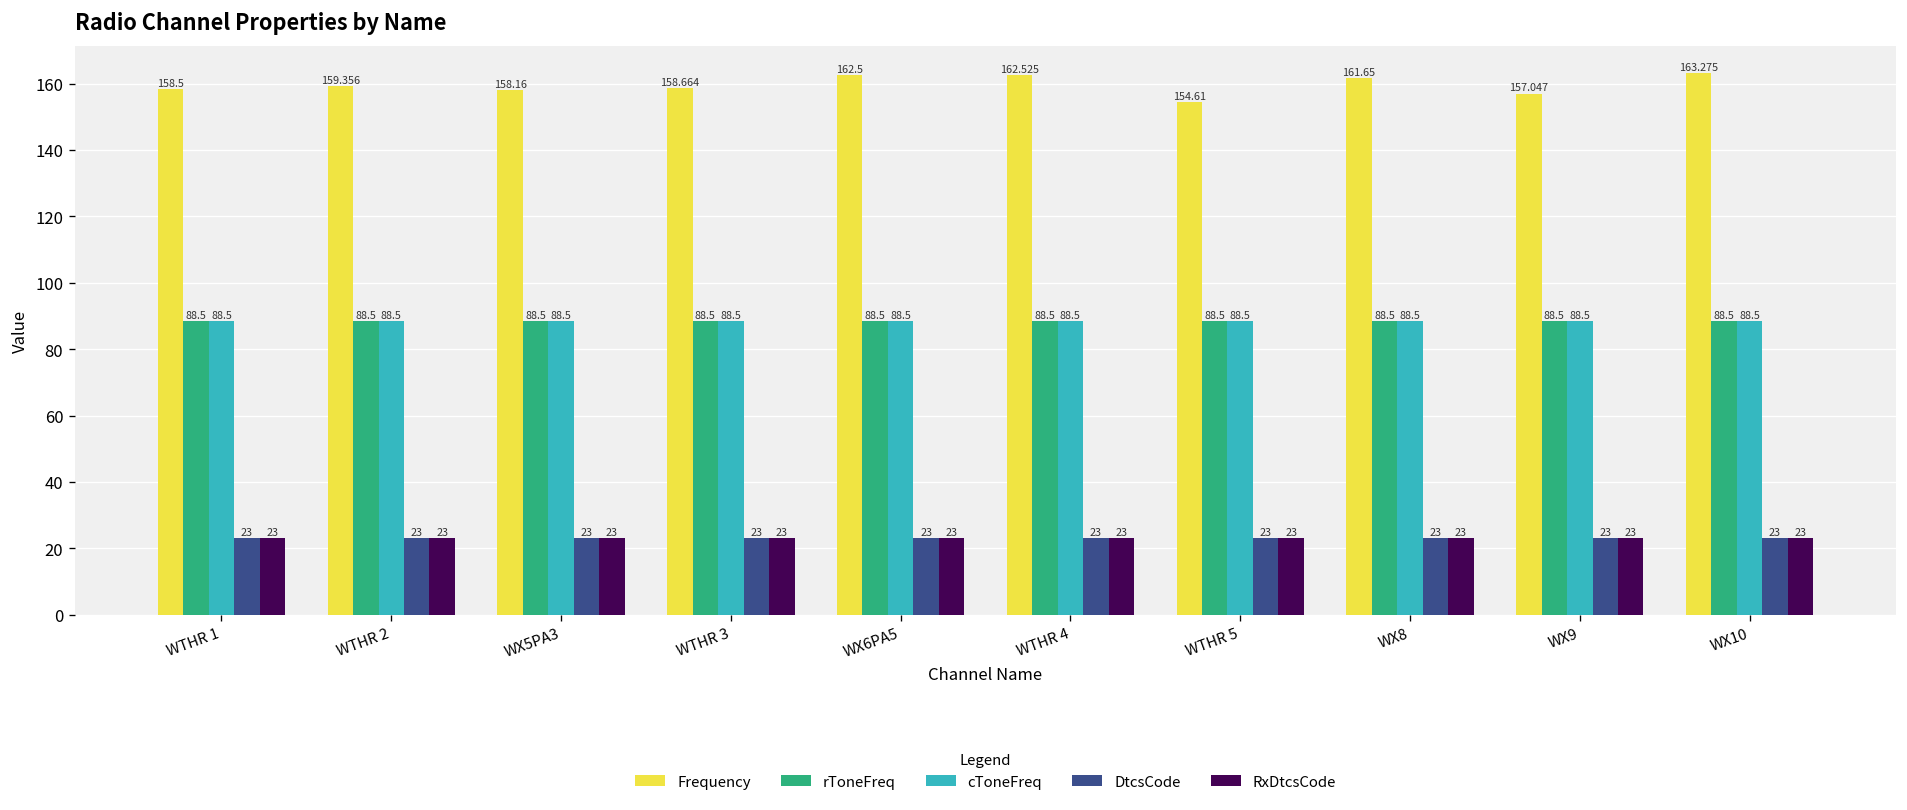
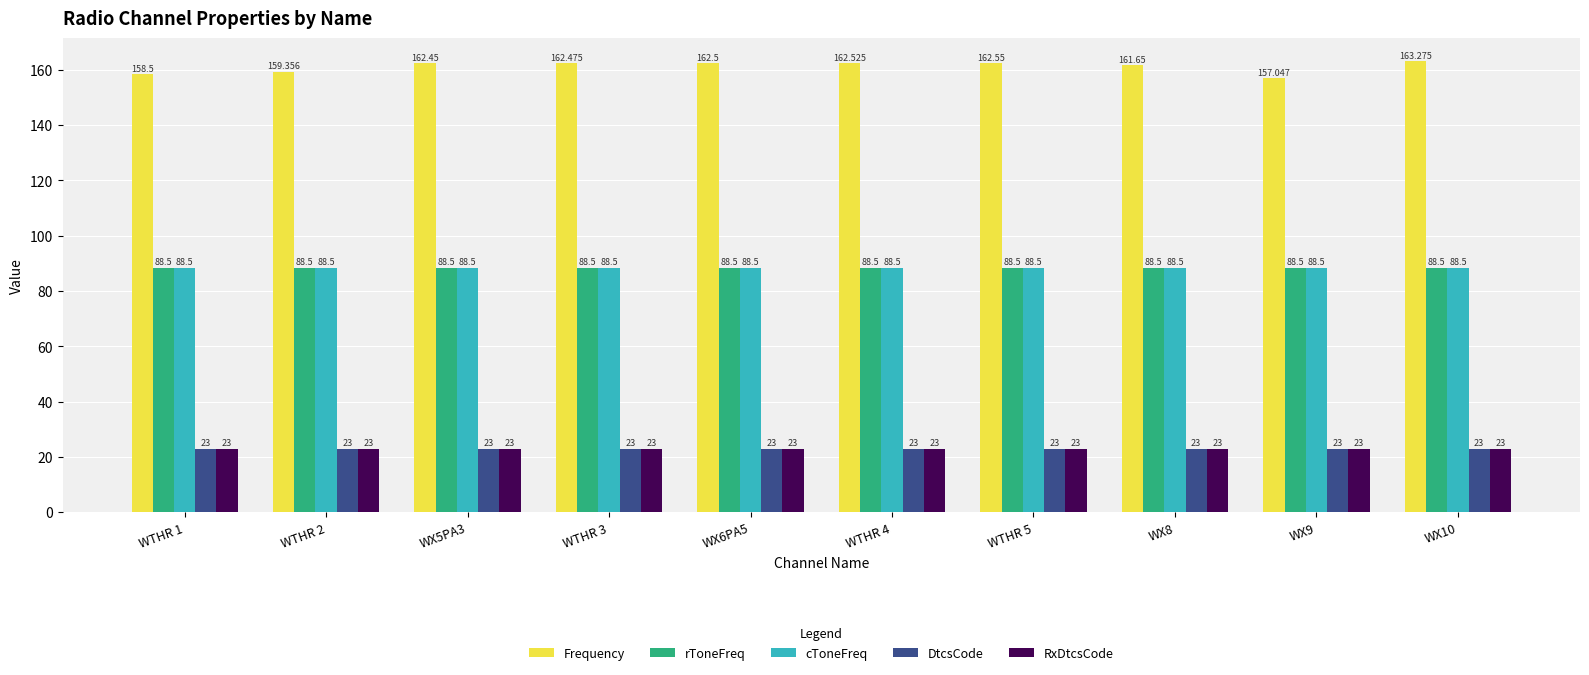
  {
    "Frequency": {
      "WTHR 1": 158.5,
      "WTHR 2": 159.356,
-     "WX5PA3": 158.16,
-     "WTHR 3": 158.664,
+     "WX5PA3": 162.45,
+     "WTHR 3": 162.475,
      "WX6PA5": 162.5,
      "WTHR 4": 162.525,
-     "WTHR 5": 154.61,
+     "WTHR 5": 162.55,
      "WX8": 161.65,
      "WX9": 157.047,
      "WX10": 163.275
    },
    "rToneFreq": {
      "WTHR 1": 88.5,
      "WTHR 2": 88.5,
      "WX5PA3": 88.5,
      "WTHR 3": 88.5,
      "WX6PA5": 88.5,
      "WTHR 4": 88.5,
      "WTHR 5": 88.5,
      "WX8": 88.5,
      "WX9": 88.5,
      "WX10": 88.5
    },
    "cToneFreq": {
      "WTHR 1": 88.5,
      "WTHR 2": 88.5,
      "WX5PA3": 88.5,
      "WTHR 3": 88.5,
      "WX6PA5": 88.5,
      "WTHR 4": 88.5,
      "WTHR 5": 88.5,
      "WX8": 88.5,
      "WX9": 88.5,
      "WX10": 88.5
    },
    "DtcsCode": {
      "WTHR 1": 23,
      "WTHR 2": 23,
      "WX5PA3": 23,
      "WTHR 3": 23,
      "WX6PA5": 23,
      "WTHR 4": 23,
      "WTHR 5": 23,
      "WX8": 23,
      "WX9": 23,
      "WX10": 23
    },
    "RxDtcsCode": {
      "WTHR 1": 23,
      "WTHR 2": 23,
      "WX5PA3": 23,
      "WTHR 3": 23,
      "WX6PA5": 23,
      "WTHR 4": 23,
      "WTHR 5": 23,
      "WX8": 23,
      "WX9": 23,
      "WX10": 23
    }
  }
